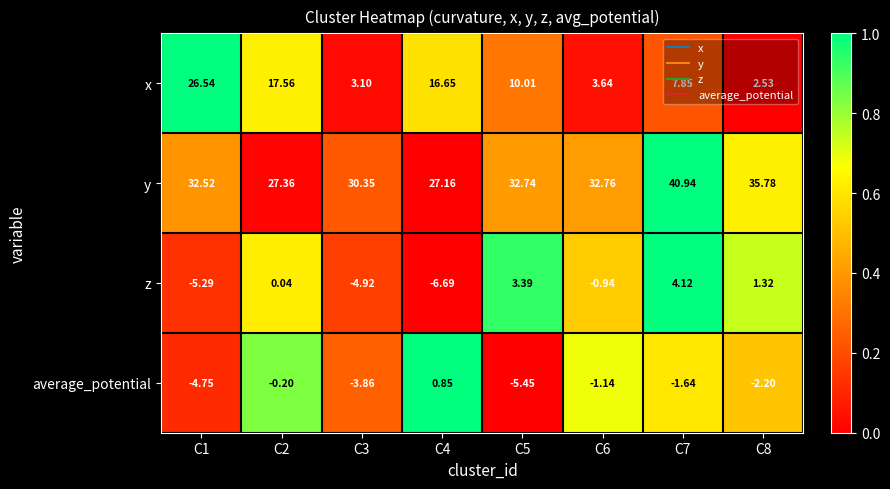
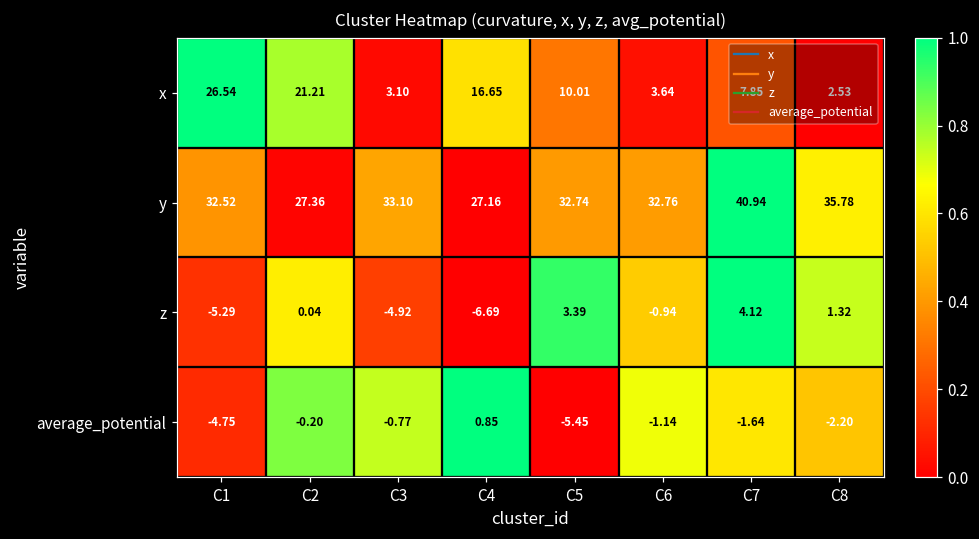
  {
    "x": {
      "C1": 26.54,
-     "C2": 17.56,
+     "C2": 21.21,
      "C3": 3.10,
      "C4": 16.65,
      "C5": 10.01,
      "C6": 3.64
    },
    "y": {
      "C1": 32.52,
      "C2": 27.36,
-     "C3": 30.35,
+     "C3": 33.10,
      "C4": 27.16,
      "C5": 32.74,
      "C6": 32.76,
      "C7": 40.94,
      "C8": 35.78
    },
    "z": {
      "C1": -5.29,
      "C2": 0.04,
      "C3": -4.92,
      "C4": -6.69,
      "C5": 3.39,
      "C6": -0.94,
      "C7": 4.12,
      "C8": 1.32
    },
    "average_potential": {
      "C1": -4.75,
      "C2": -0.20,
-     "C3": -3.86,
+     "C3": -0.77,
      "C4": 0.85,
      "C5": -5.45,
      "C6": -1.14,
      "C7": -1.64,
      "C8": -2.20
    }
  }
